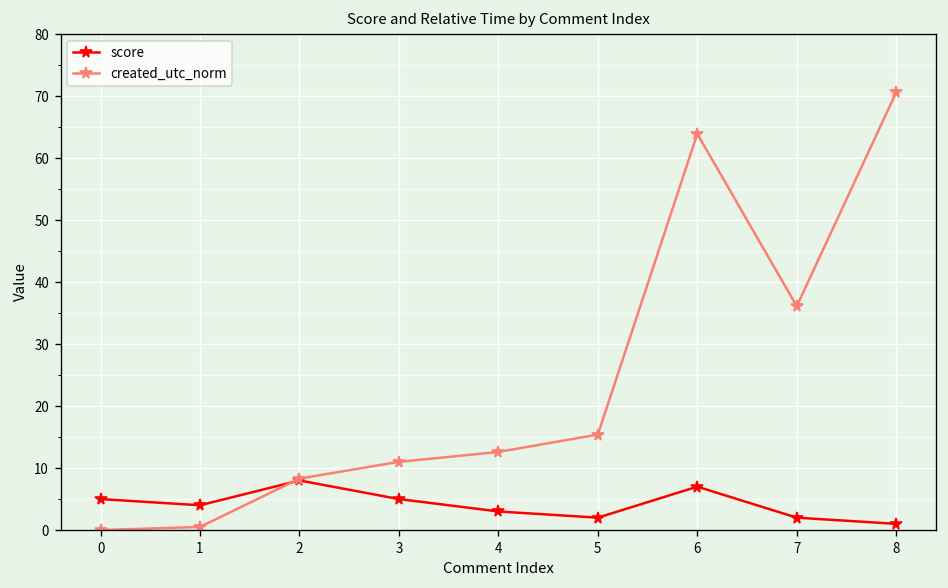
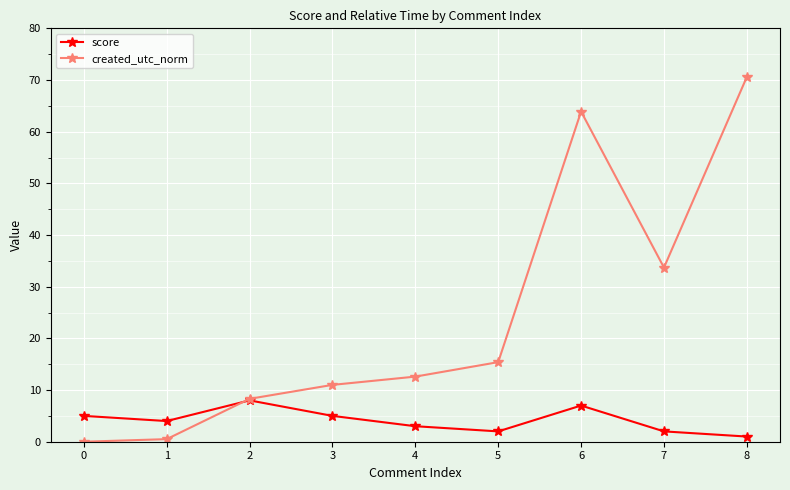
  {
    "score": {
      "0": 5,
      "1": 4,
      "3": 5,
      "4": 3,
      "5": 2,
      "6": 7,
      "7": 2,
      "8": 1
    },
    "created_utc_norm": {
      "0": 0,
      "1": 1,
      "3": 11,
      "4": 13,
      "5": 15,
      "6": 64,
-     "7": 36,
+     "7": 34,
      "8": 71
    }
  }
